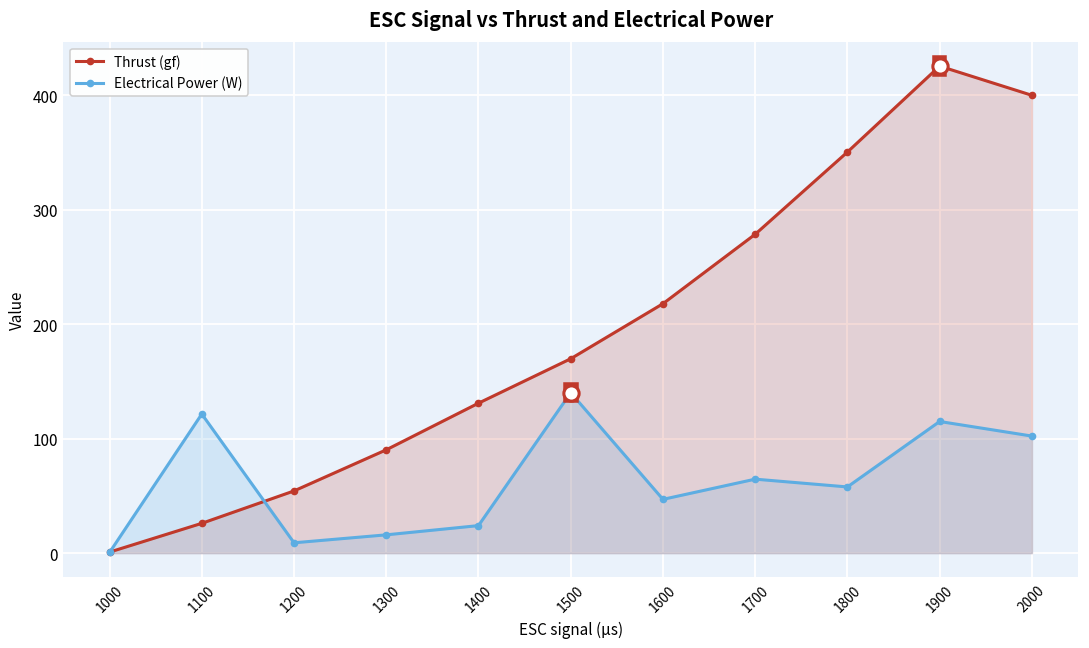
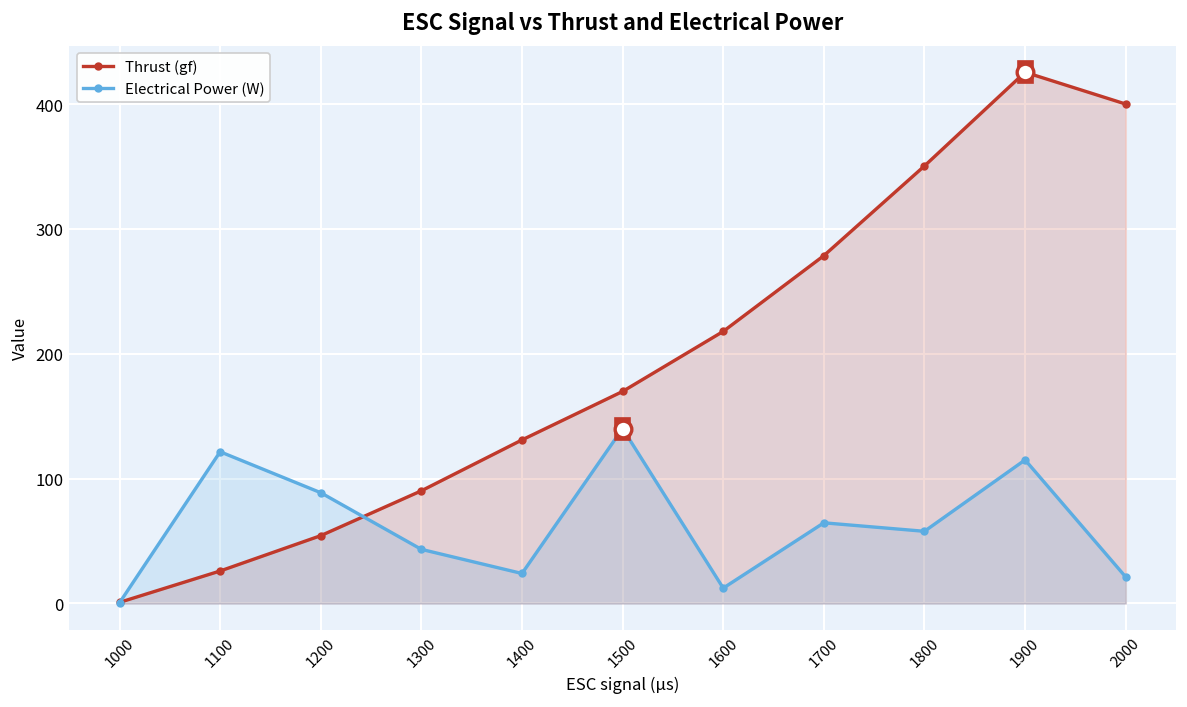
  {
    "Electrical Power (W)": {
      "1100": 122,
-     "1200": 9,
-     "1300": 16,
+     "1200": 89,
+     "1300": 43,
      "1400": 24,
-     "1600": 47,
+     "1600": 12,
      "1700": 65,
      "1800": 58,
      "1900": 115,
-     "2000": 102
+     "2000": 21
    }
  }
